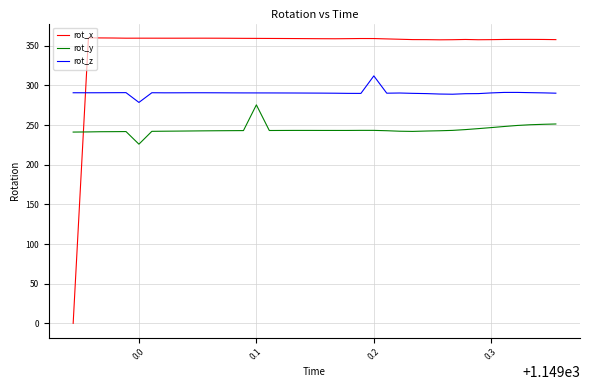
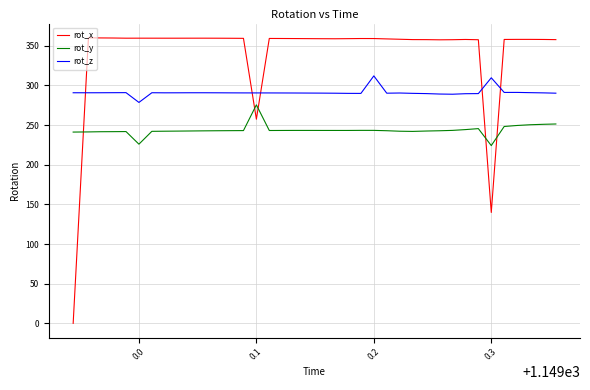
  {
    "rot_x": {
      "0.0": 360,
-     "0.1": 360,
+     "0.1": 260,
      "0.2": 360,
-     "0.3": 360
+     "0.3": 140
    },
    "rot_y": {
      "0.0": 230,
      "0.1": 280,
      "0.2": 240,
-     "0.3": 250
+     "0.3": 220
    },
    "rot_z": {
      "0.0": 280,
      "0.1": 290,
      "0.2": 310,
-     "0.3": 290
+     "0.3": 310
    }
  }
